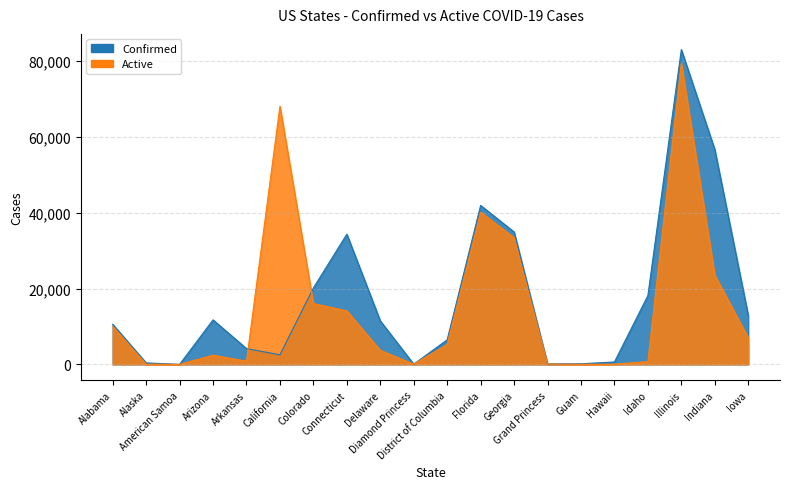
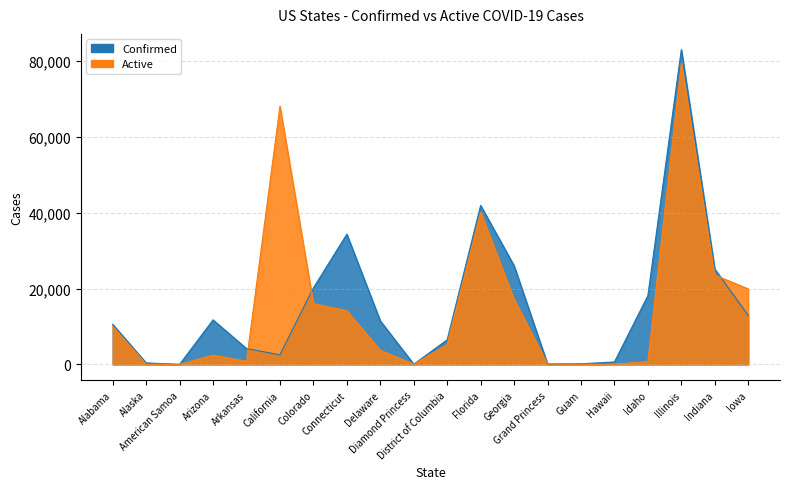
  {
    "Confirmed": {
      "Arizona": "12,000",
      "Arkansas": "4,000",
      "California": "3,000",
      "Colorado": "20,000",
      "Connecticut": "34,000",
      "Delaware": "11,000",
      "District of Columbia": "6,000",
      "Florida": "42,000",
-     "Georgia": "35,000",
+     "Georgia": "26,000",
      "Idaho": "18,000",
      "Illinois": "83,000",
-     "Indiana": "57,000",
+     "Indiana": "25,000",
      "Iowa": "13,000"
    },
    "Active": {
      "Arizona": "2,000",
      "Arkansas": "1,000",
      "California": "68,000",
      "Colorado": "16,000",
      "Connecticut": "14,000",
      "Delaware": "4,000",
      "District of Columbia": "5,000",
      "Florida": "40,000",
-     "Georgia": "33,000",
+     "Georgia": "17,000",
      "Idaho": "1,000",
      "Illinois": "79,000",
      "Indiana": "24,000",
-     "Iowa": "7,000"
+     "Iowa": "20,000"
    }
  }
